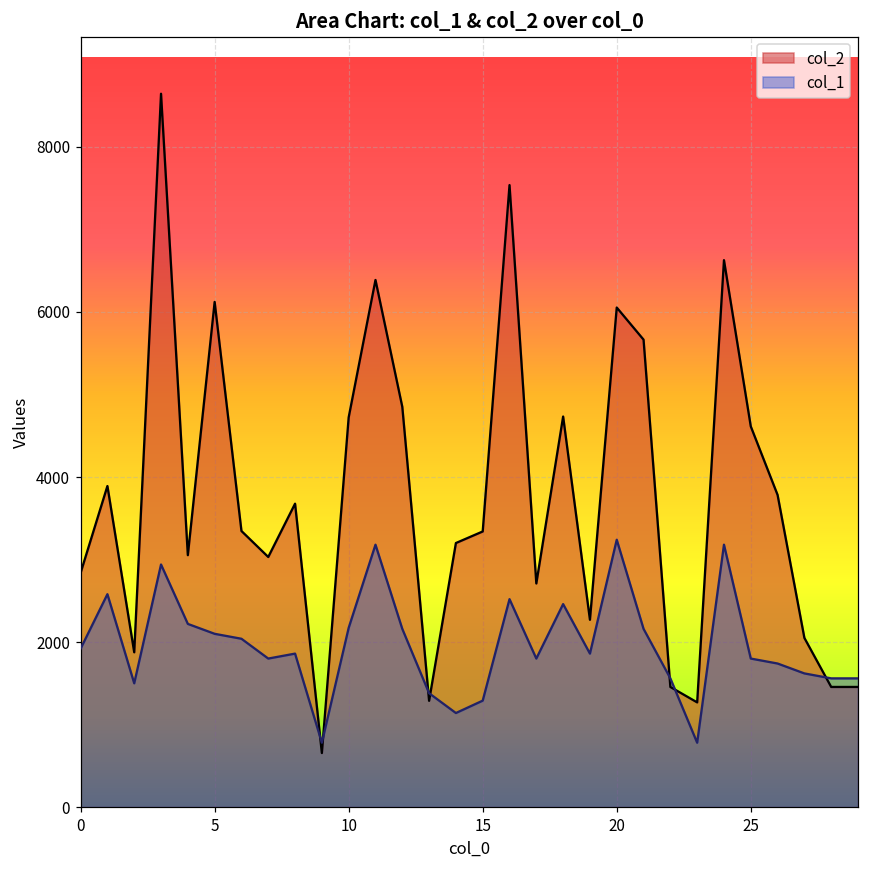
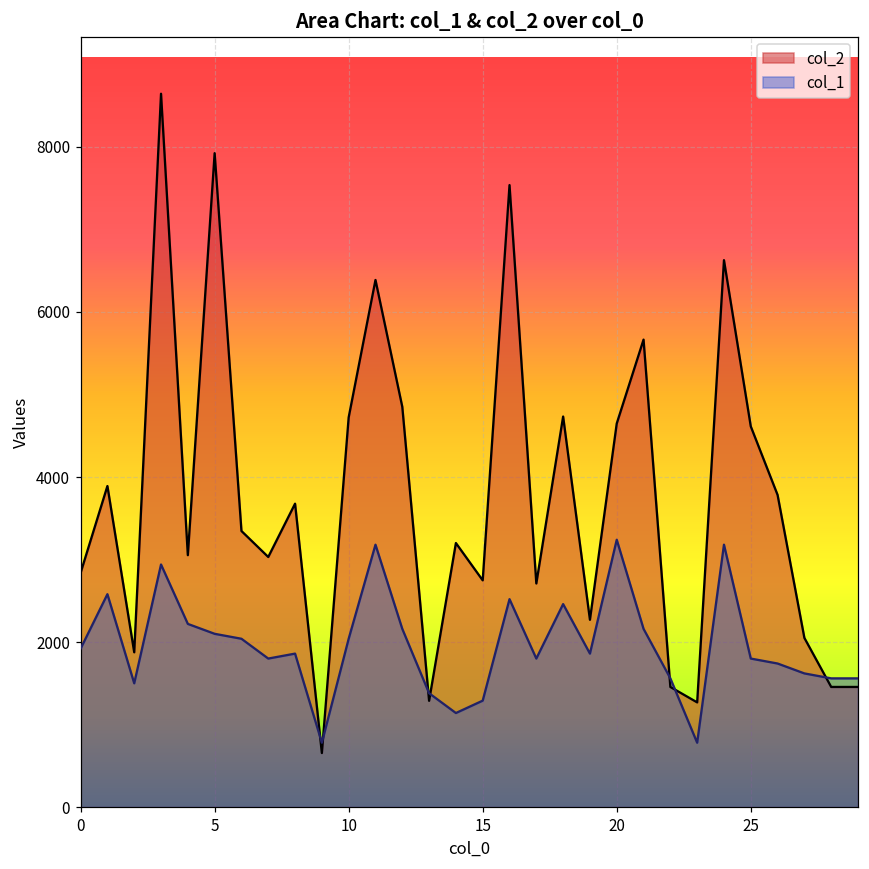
  {
    "col_2": {
      "0": 2800,
-     "5": 6100,
+     "5": 7900,
      "10": 4700,
-     "15": 3300,
-     "20": 6100,
+     "15": 2700,
+     "20": 4600,
      "25": 4600
    },
    "col_1": {
      "0": 1900,
      "5": 2100,
-     "10": 2200,
+     "10": 2000,
      "15": 1300,
      "20": 3200,
      "25": 1800
    }
  }
